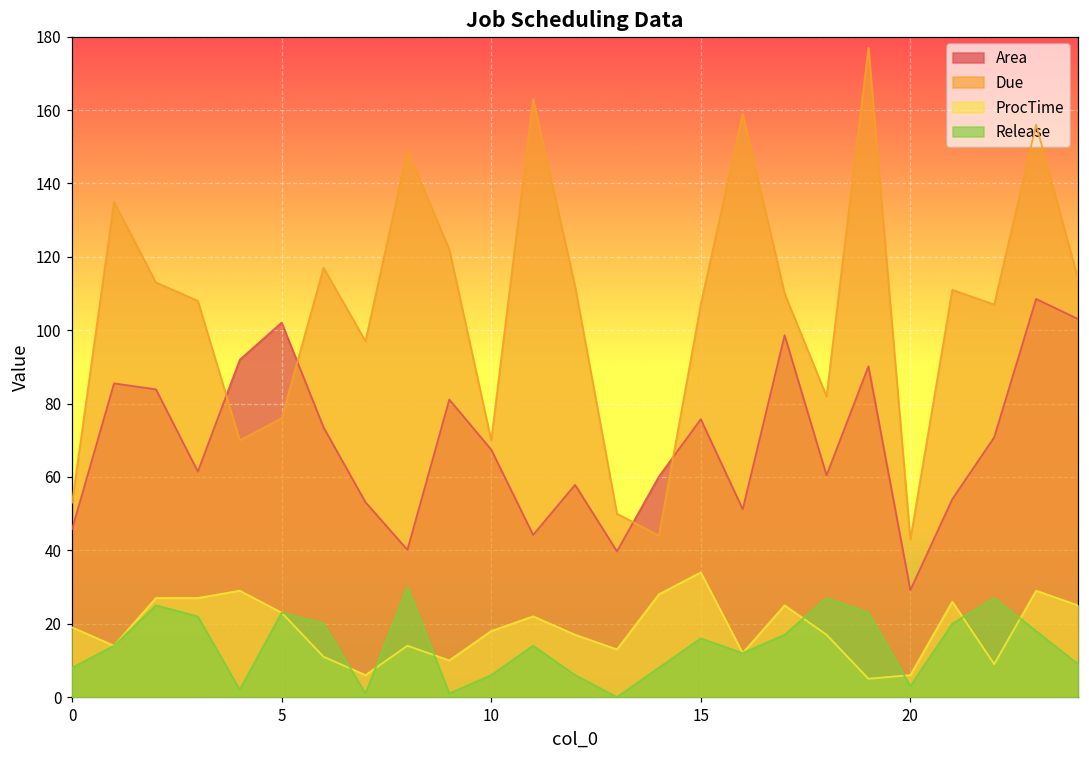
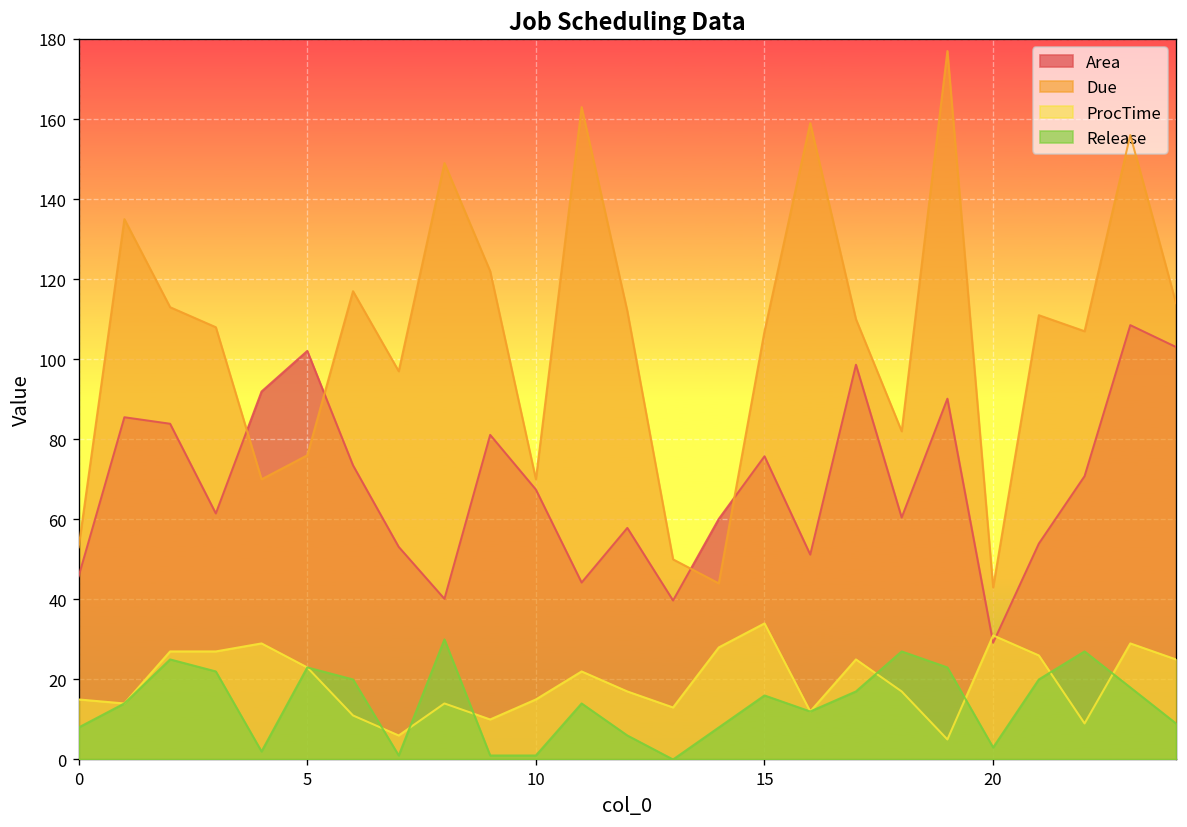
  {
    "Area": {
      "0": 46,
      "5": 102,
      "10": 67,
      "15": 76,
      "20": 29
    },
    "Due": {
      "0": 53,
      "5": 76,
      "10": 70,
      "15": 107,
      "20": 43
    },
    "ProcTime": {
-     "0": 19,
-     "10": 18,
+     "0": 15,
+     "10": 15,
      "15": 34,
-     "20": 6
+     "20": 31
    },
    "Release": {
      "0": 8,
-     "10": 6,
+     "10": 1,
      "15": 16,
      "20": 3
    }
  }
